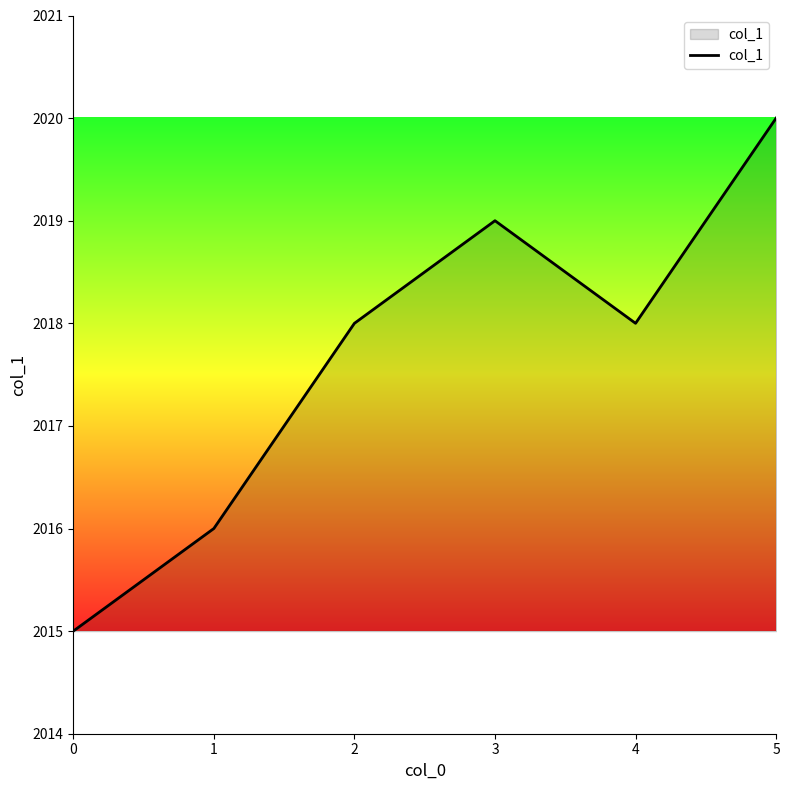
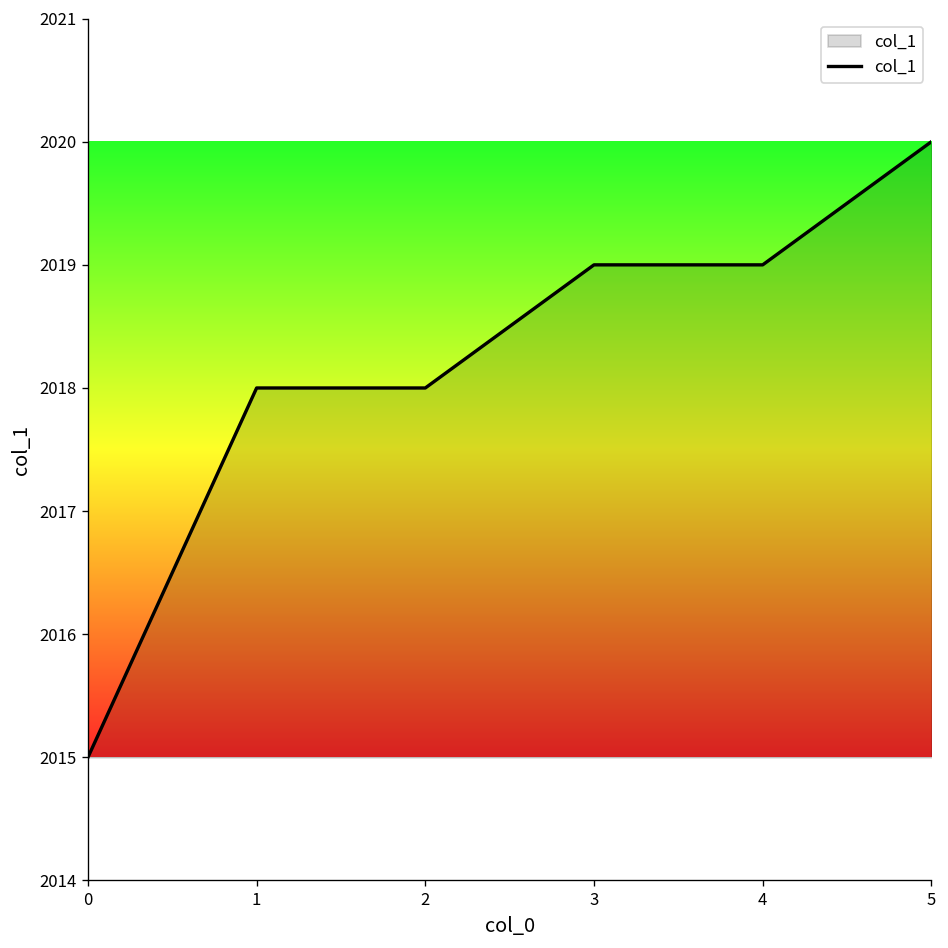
  {
    "0": 2015,
-   "1": 2016,
+   "1": 2018,
    "2": 2018,
    "3": 2019,
-   "4": 2018,
+   "4": 2019,
    "5": 2020
  }
